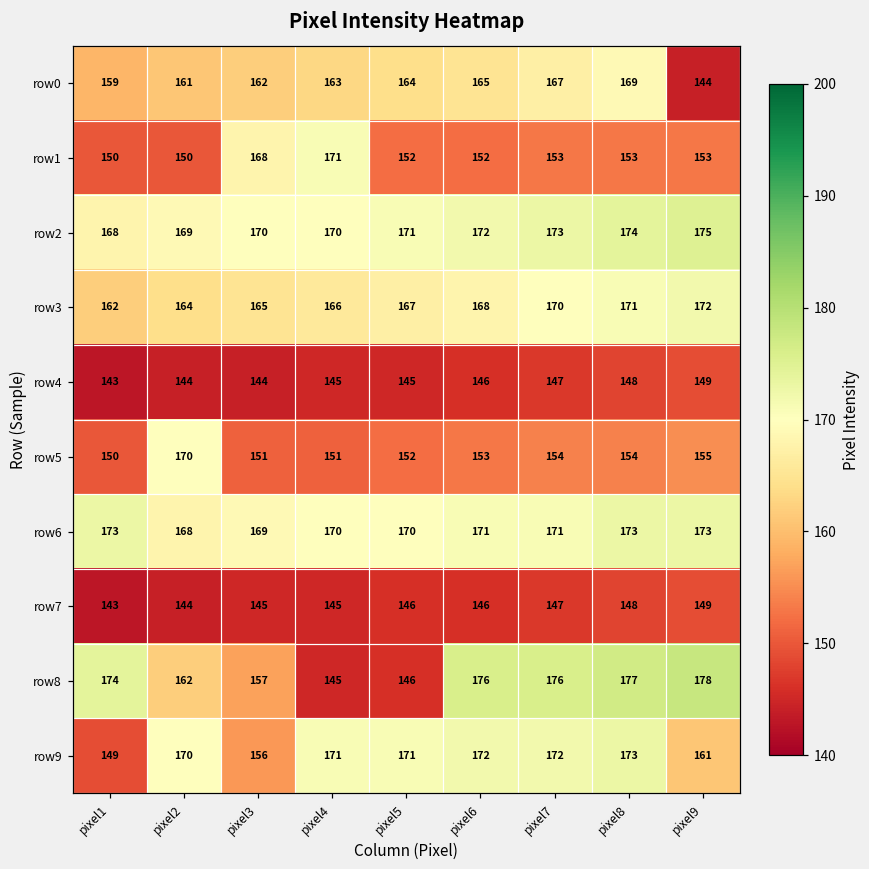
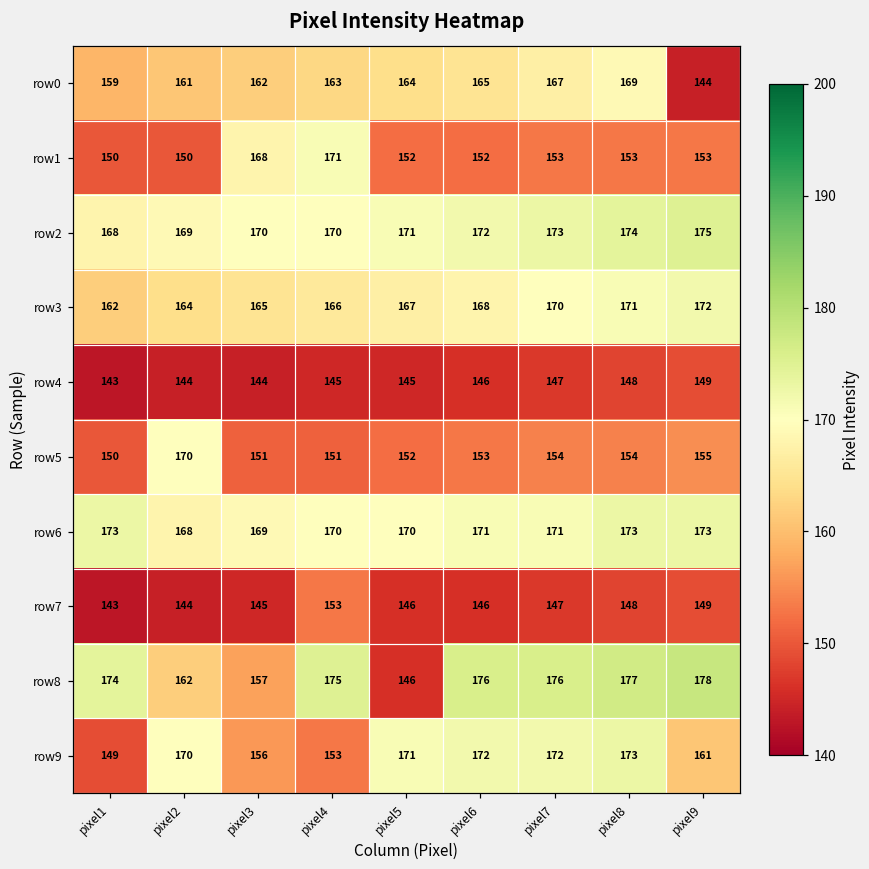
  {
    "row0": {
      "pixel1": 159,
      "pixel2": 161,
      "pixel3": 162,
      "pixel4": 163,
      "pixel5": 164,
      "pixel6": 165,
      "pixel7": 167,
      "pixel8": 169,
      "pixel9": 144
    },
    "row1": {
      "pixel1": 150,
      "pixel2": 150,
      "pixel3": 168,
      "pixel4": 171,
      "pixel5": 152,
      "pixel6": 152,
      "pixel7": 153,
      "pixel8": 153,
      "pixel9": 153
    },
    "row2": {
      "pixel1": 168,
      "pixel2": 169,
      "pixel3": 170,
      "pixel4": 170,
      "pixel5": 171,
      "pixel6": 172,
      "pixel7": 173,
      "pixel8": 174,
      "pixel9": 175
    },
    "row3": {
      "pixel1": 162,
      "pixel2": 164,
      "pixel3": 165,
      "pixel4": 166,
      "pixel5": 167,
      "pixel6": 168,
      "pixel7": 170,
      "pixel8": 171,
      "pixel9": 172
    },
    "row4": {
      "pixel1": 143,
      "pixel2": 144,
      "pixel3": 144,
      "pixel4": 145,
      "pixel5": 145,
      "pixel6": 146,
      "pixel7": 147,
      "pixel8": 148,
      "pixel9": 149
    },
    "row5": {
      "pixel1": 150,
      "pixel2": 170,
      "pixel3": 151,
      "pixel4": 151,
      "pixel5": 152,
      "pixel6": 153,
      "pixel7": 154,
      "pixel8": 154,
      "pixel9": 155
    },
    "row6": {
      "pixel1": 173,
      "pixel2": 168,
      "pixel3": 169,
      "pixel4": 170,
      "pixel5": 170,
      "pixel6": 171,
      "pixel7": 171,
      "pixel8": 173,
      "pixel9": 173
    },
    "row7": {
      "pixel1": 143,
      "pixel2": 144,
      "pixel3": 145,
-     "pixel4": 145,
+     "pixel4": 153,
      "pixel5": 146,
      "pixel6": 146,
      "pixel7": 147,
      "pixel8": 148,
      "pixel9": 149
    },
    "row8": {
      "pixel1": 174,
      "pixel2": 162,
      "pixel3": 157,
-     "pixel4": 145,
+     "pixel4": 175,
      "pixel5": 146,
      "pixel6": 176,
      "pixel7": 176,
      "pixel8": 177,
      "pixel9": 178
    },
    "row9": {
      "pixel1": 149,
      "pixel2": 170,
      "pixel3": 156,
-     "pixel4": 171,
+     "pixel4": 153,
      "pixel5": 171,
      "pixel6": 172,
      "pixel7": 172,
      "pixel8": 173,
      "pixel9": 161
    }
  }
